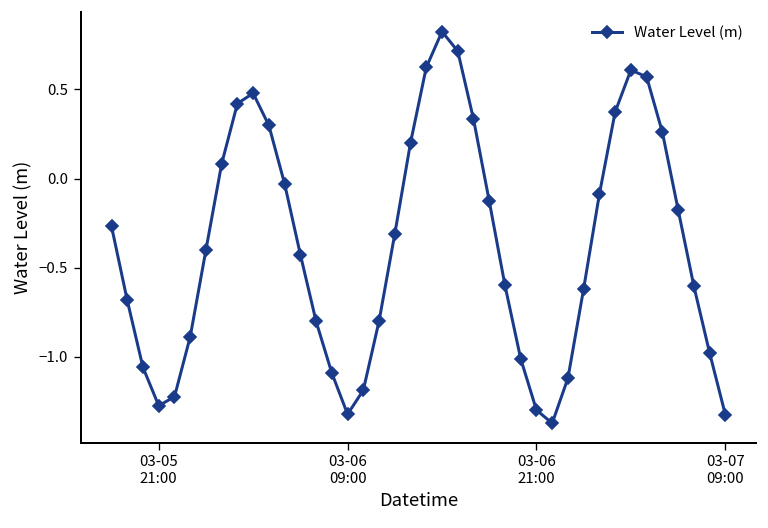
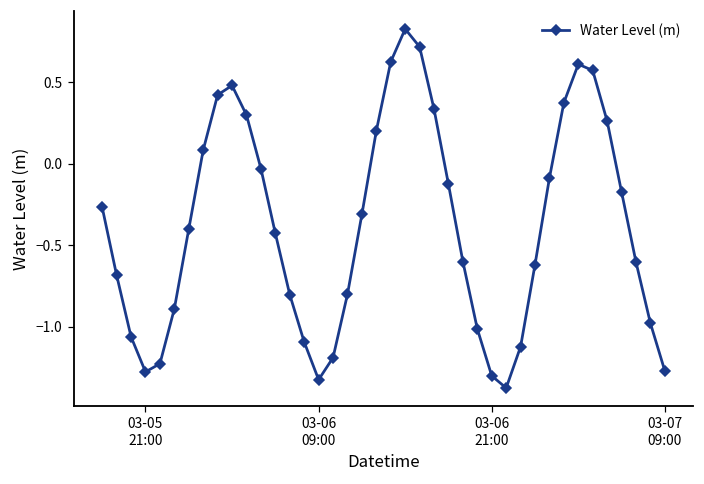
  {
    "03-05 21:00": -1.28,
    "03-06 09:00": -1.32,
    "03-06 21:00": -1.30,
-   "03-07 09:00": -1.32
+   "03-07 09:00": -1.27
  }
